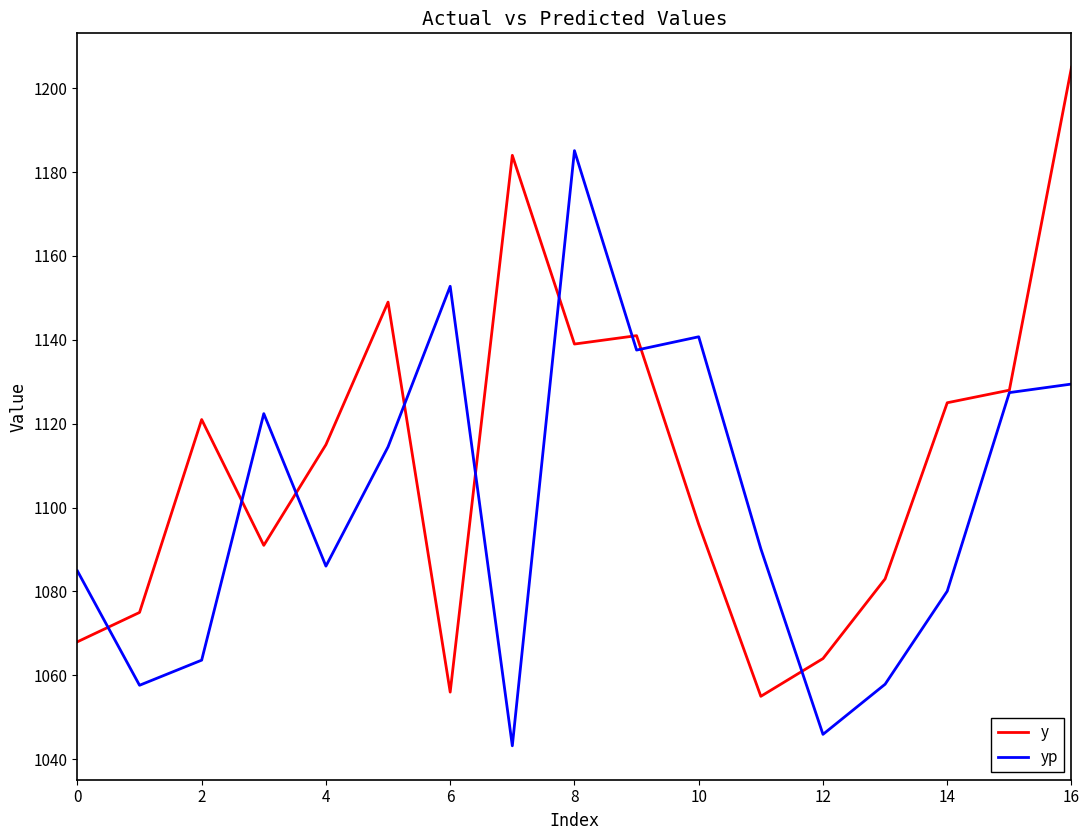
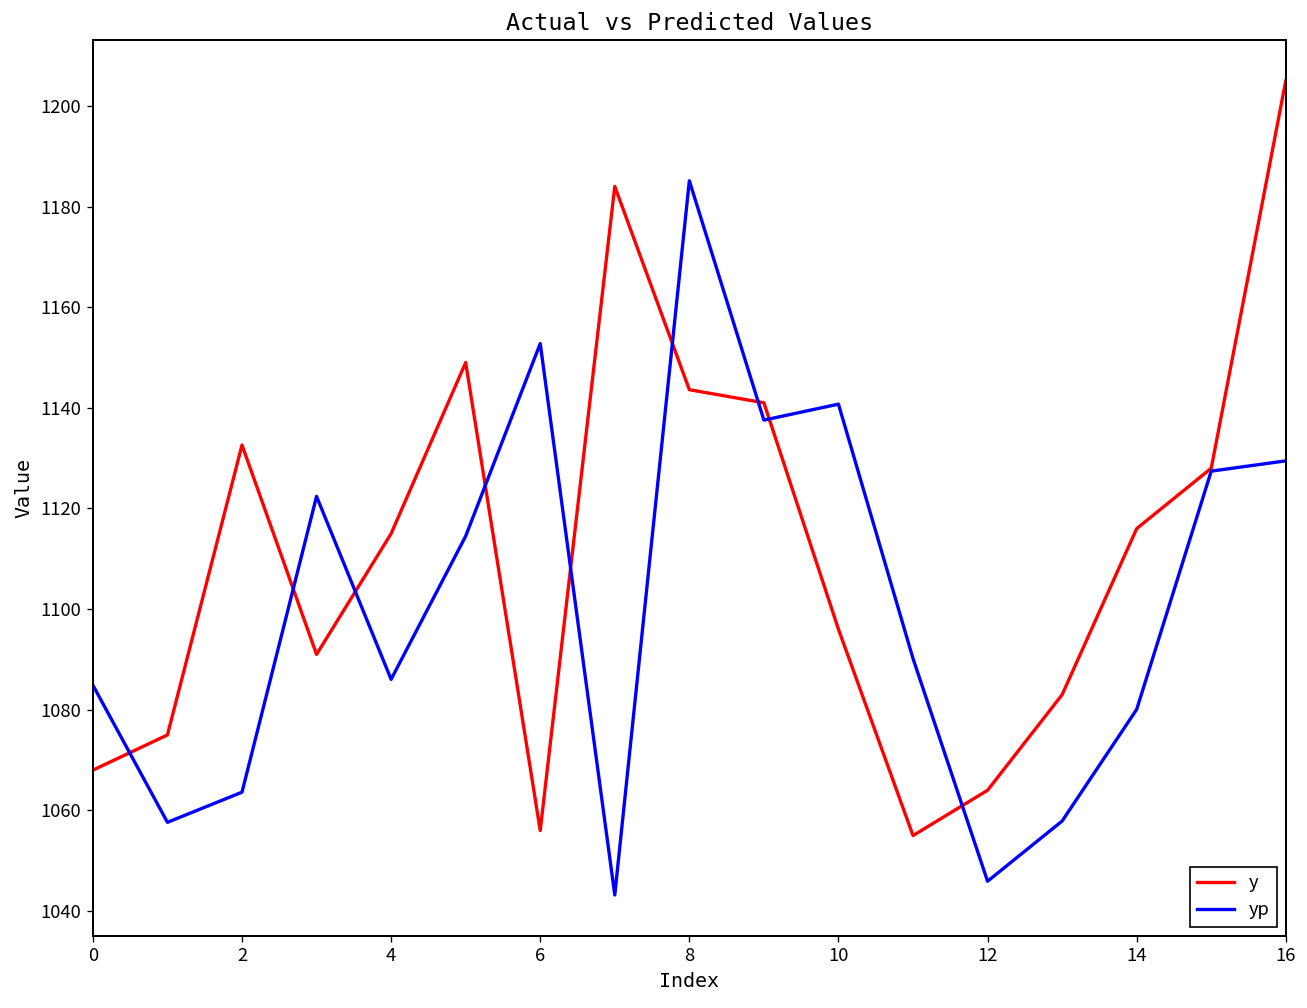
  {
    "y": {
      "0": 1068,
-     "2": 1121,
+     "2": 1133,
      "4": 1115,
      "6": 1056,
-     "8": 1139,
+     "8": 1144,
      "10": 1096,
      "12": 1064,
-     "14": 1125,
+     "14": 1116,
      "16": 1205
    },
    "yp": {
      "0": 1085,
      "2": 1064,
      "4": 1086,
      "6": 1153,
      "8": 1185,
      "10": 1141,
      "12": 1046,
      "14": 1080,
      "16": 1129
    }
  }
